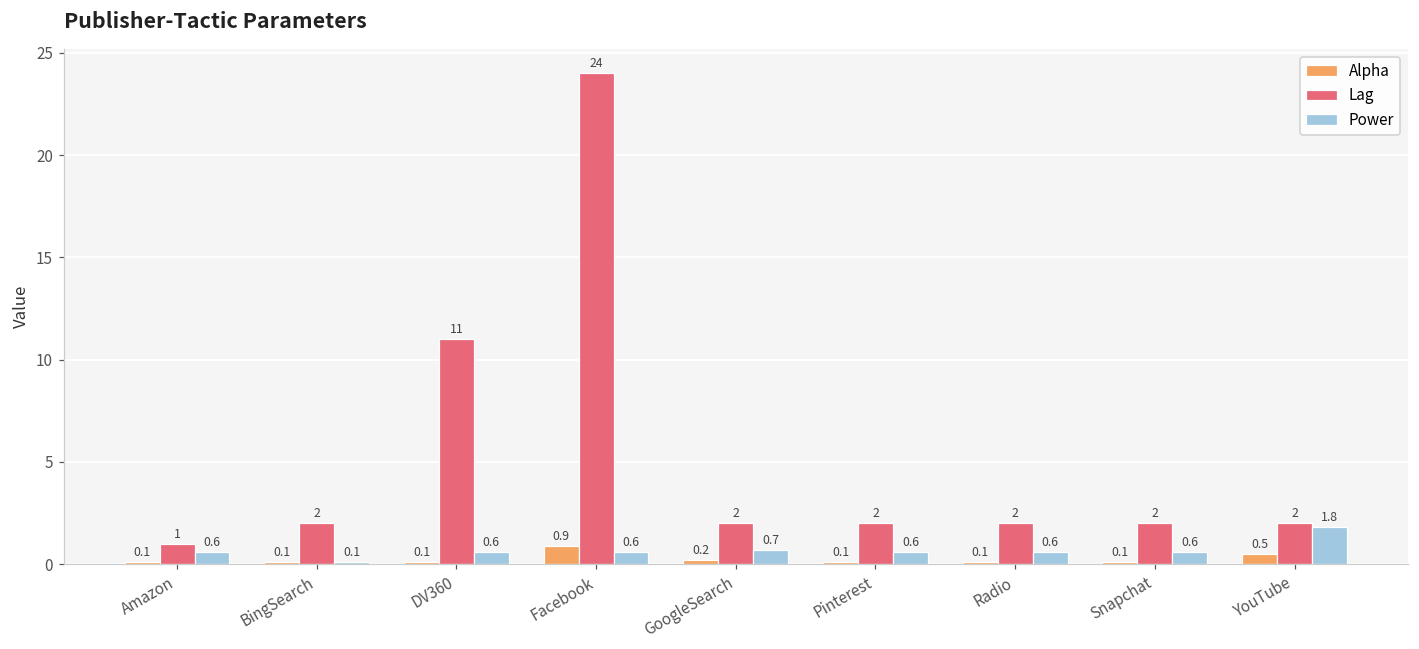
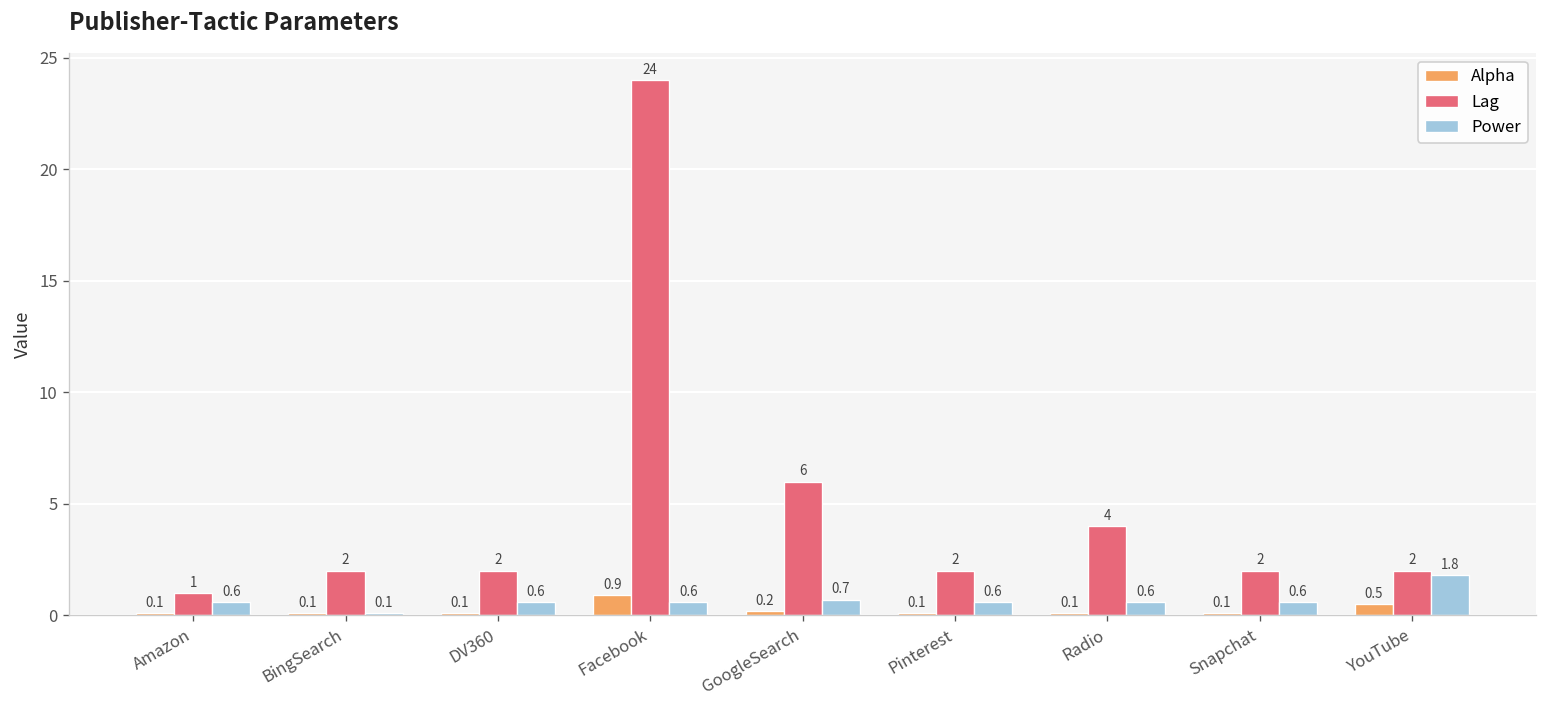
  {
    "Alpha": {
      "Amazon": 0.1,
      "BingSearch": 0.1,
      "DV360": 0.1,
      "Facebook": 0.9,
      "GoogleSearch": 0.2,
      "Pinterest": 0.1,
      "Radio": 0.1,
      "Snapchat": 0.1,
      "YouTube": 0.5
    },
    "Lag": {
      "Amazon": 1,
      "BingSearch": 2,
-     "DV360": 11,
+     "DV360": 2,
      "Facebook": 24,
-     "GoogleSearch": 2,
+     "GoogleSearch": 6,
      "Pinterest": 2,
-     "Radio": 2,
+     "Radio": 4,
      "Snapchat": 2,
      "YouTube": 2
    },
    "Power": {
      "Amazon": 0.6,
      "BingSearch": 0.1,
      "DV360": 0.6,
      "Facebook": 0.6,
      "GoogleSearch": 0.7,
      "Pinterest": 0.6,
      "Radio": 0.6,
      "Snapchat": 0.6,
      "YouTube": 1.8
    }
  }
